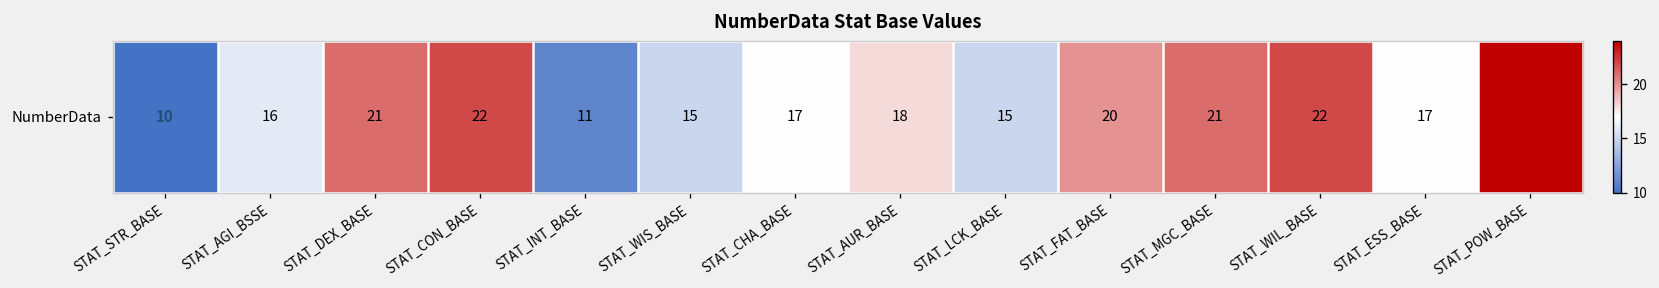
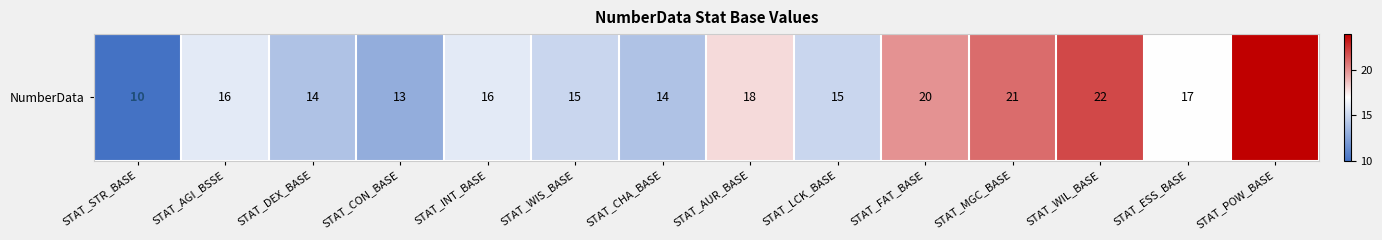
  {
    "NumberData": {
      "STAT_STR_BASE": 10,
      "STAT_AGI_BSSE": 16,
-     "STAT_DEX_BASE": 21,
-     "STAT_CON_BASE": 22,
-     "STAT_INT_BASE": 11,
+     "STAT_DEX_BASE": 14,
+     "STAT_CON_BASE": 13,
+     "STAT_INT_BASE": 16,
      "STAT_WIS_BASE": 15,
-     "STAT_CHA_BASE": 17,
+     "STAT_CHA_BASE": 14,
      "STAT_AUR_BASE": 18,
      "STAT_LCK_BASE": 15,
      "STAT_FAT_BASE": 20,
      "STAT_MGC_BASE": 21,
      "STAT_WIL_BASE": 22,
      "STAT_ESS_BASE": 17
    }
  }
